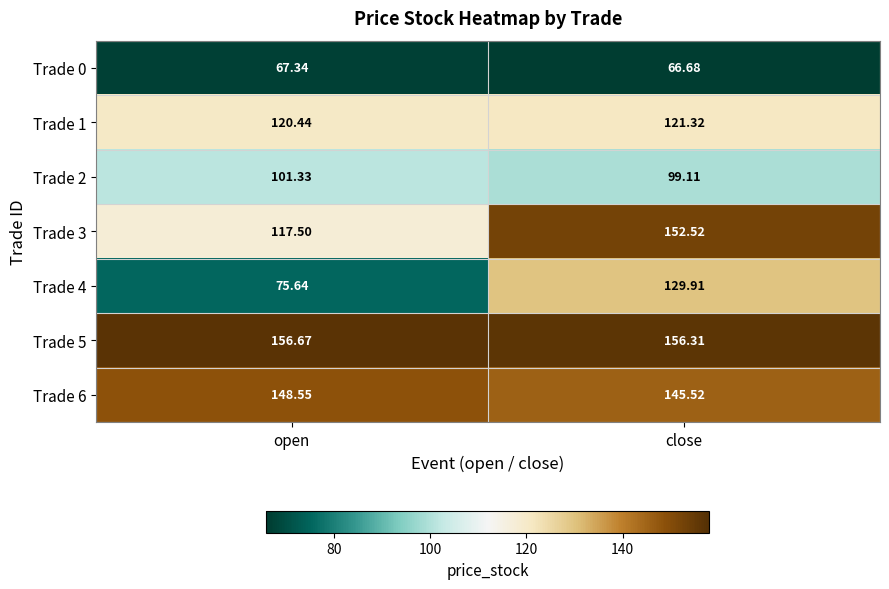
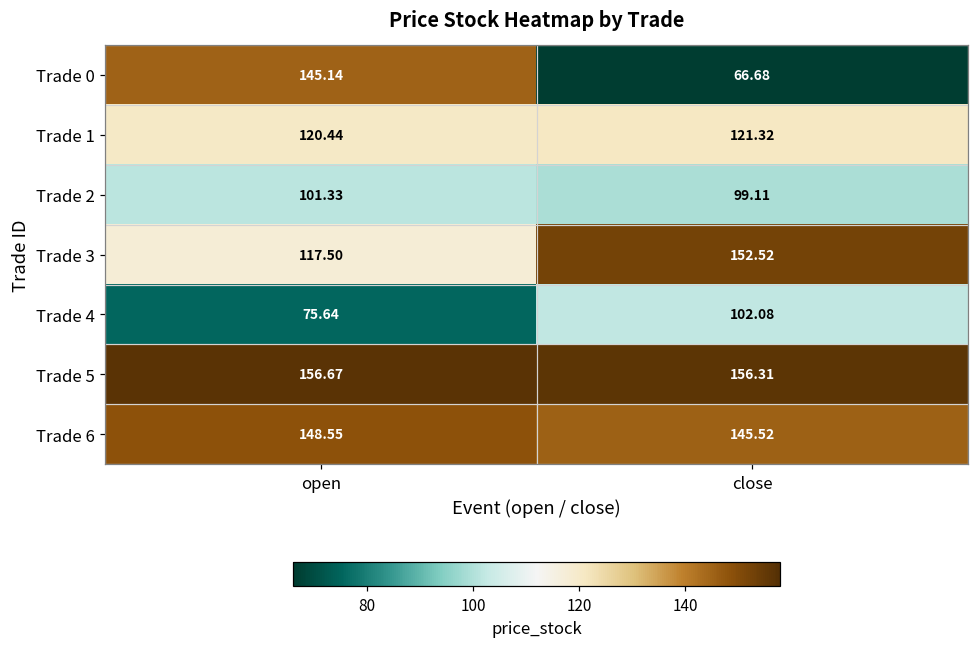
  {
    "Trade 0": {
-     "open": 67.34,
+     "open": 145.14,
      "close": 66.68
    },
    "Trade 1": {
      "open": 120.44,
      "close": 121.32
    },
    "Trade 2": {
      "open": 101.33,
      "close": 99.11
    },
    "Trade 3": {
      "open": 117.50,
      "close": 152.52
    },
    "Trade 4": {
      "open": 75.64,
-     "close": 129.91
+     "close": 102.08
    },
    "Trade 5": {
      "open": 156.67,
      "close": 156.31
    },
    "Trade 6": {
      "open": 148.55,
      "close": 145.52
    }
  }
